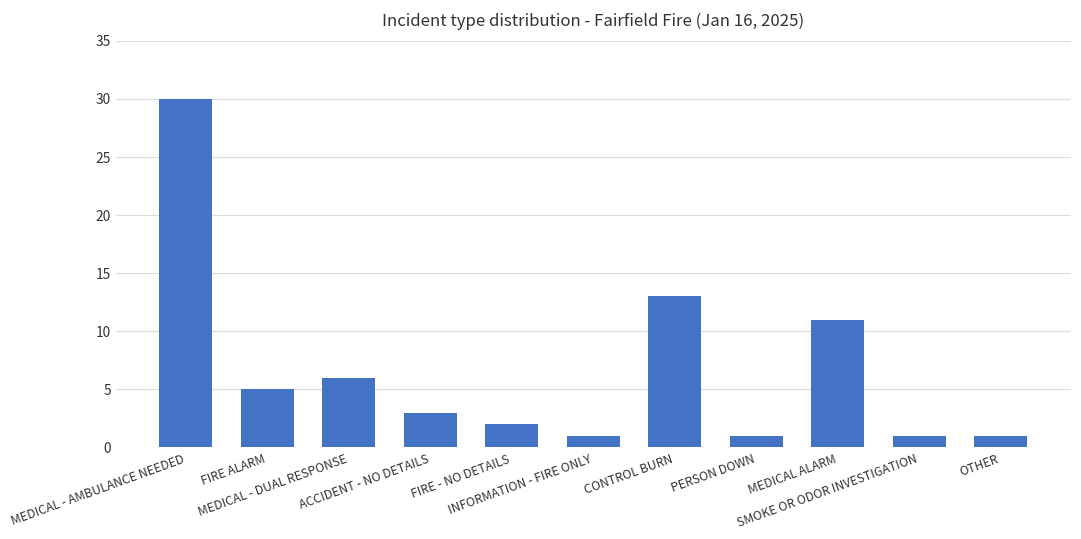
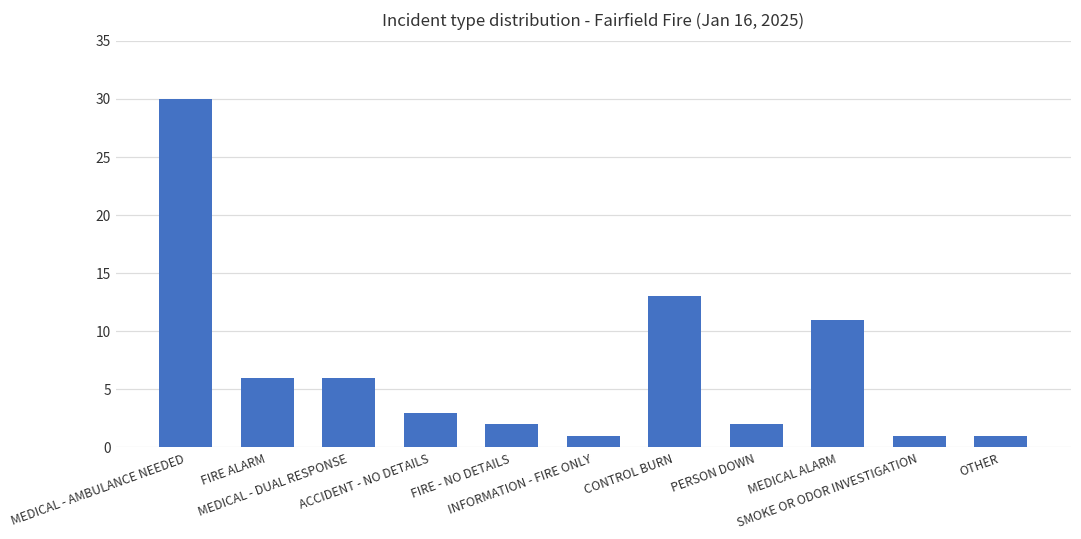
  {
    "MEDICAL - AMBULANCE NEEDED": 30,
-   "FIRE ALARM": 5,
+   "FIRE ALARM": 6,
    "MEDICAL - DUAL RESPONSE": 6,
    "ACCIDENT - NO DETAILS": 3,
    "FIRE - NO DETAILS": 2,
    "INFORMATION - FIRE ONLY": 1,
    "CONTROL BURN": 13,
-   "PERSON DOWN": 1,
+   "PERSON DOWN": 2,
    "MEDICAL ALARM": 11,
    "SMOKE OR ODOR INVESTIGATION": 1,
    "OTHER": 1
  }
